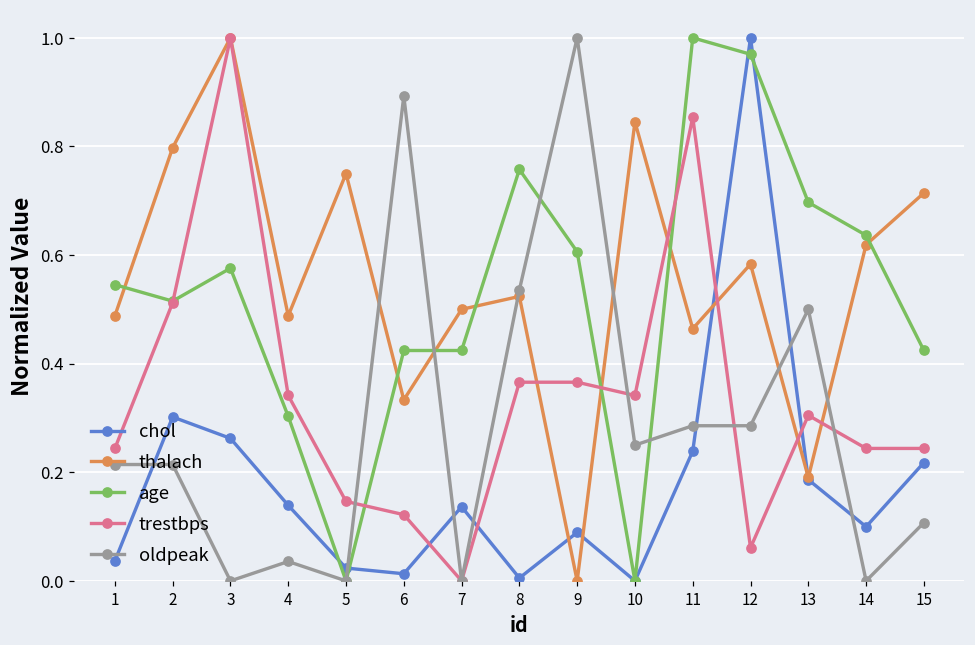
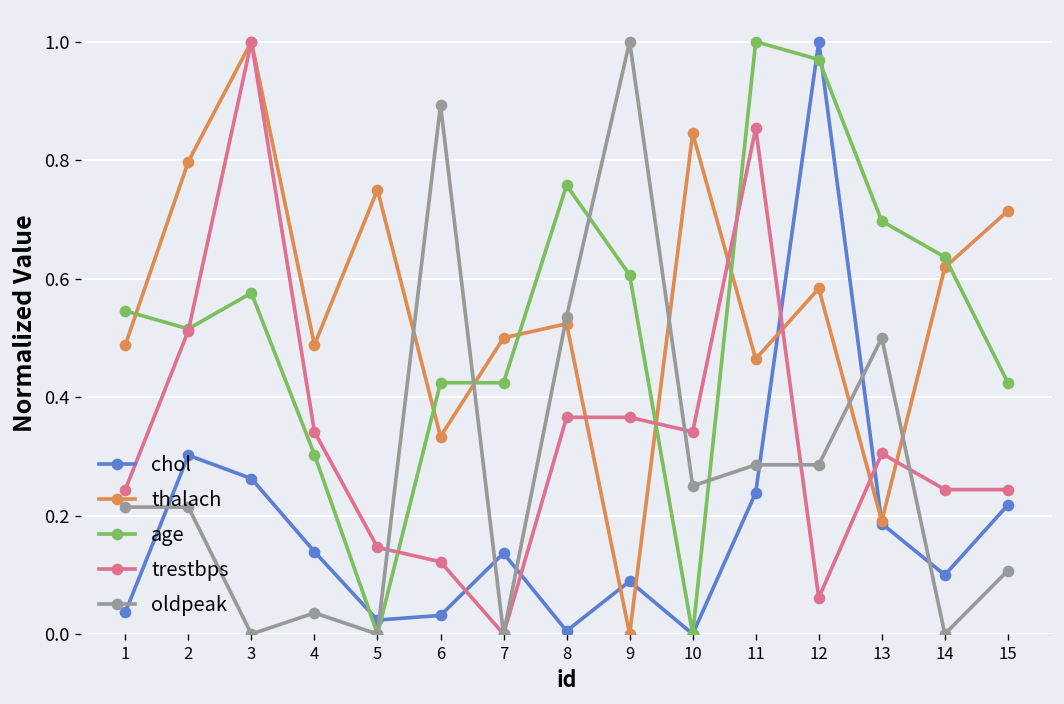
  {
    "chol": {
      "1": 0.04,
      "2": 0.30,
      "3": 0.26,
      "4": 0.14,
      "5": 0.02,
-     "6": 0.01,
+     "6": 0.03,
      "7": 0.14,
      "8": 0.01,
      "9": 0.09,
      "11": 0.24,
      "12": 1.00,
      "14": 0.10,
      "15": 0.22
    },
    "thalach": {
      "1": 0.49,
      "2": 0.80,
      "4": 0.49,
      "5": 0.75,
      "6": 0.33,
      "7": 0.50,
      "8": 0.52,
      "9": 0.00,
      "10": 0.85,
      "11": 0.46,
      "12": 0.58,
      "14": 0.62,
      "15": 0.71
    },
    "age": {
      "1": 0.55,
      "3": 0.58,
      "4": 0.30,
      "6": 0.42,
      "7": 0.42,
      "8": 0.76,
      "9": 0.61,
      "11": 1.00,
      "12": 0.97,
      "13": 0.70,
      "14": 0.64,
      "15": 0.42
    },
    "trestbps": {
      "1": 0.24,
      "4": 0.34,
      "5": 0.15,
      "6": 0.12,
      "8": 0.37,
      "9": 0.37,
      "10": 0.34,
      "11": 0.85,
      "12": 0.06,
      "13": 0.30,
      "14": 0.24,
      "15": 0.24
    },
    "oldpeak": {
      "1": 0.21,
      "2": 0.21,
      "3": 0.00,
      "4": 0.04,
      "6": 0.89,
      "8": 0.54,
      "9": 1.00,
      "10": 0.25,
      "11": 0.29,
      "12": 0.29,
      "13": 0.50,
      "14": 0.00,
      "15": 0.11
    }
  }
